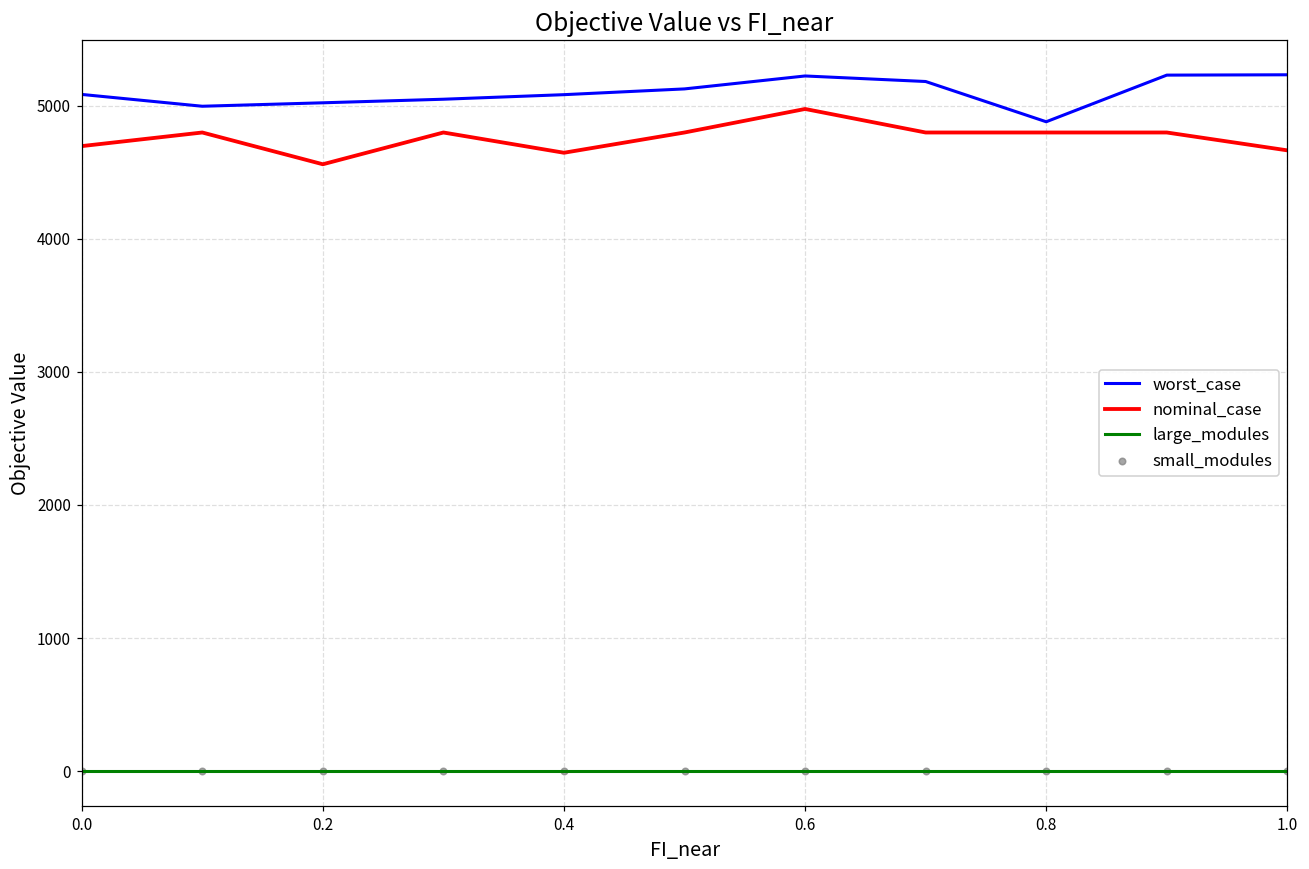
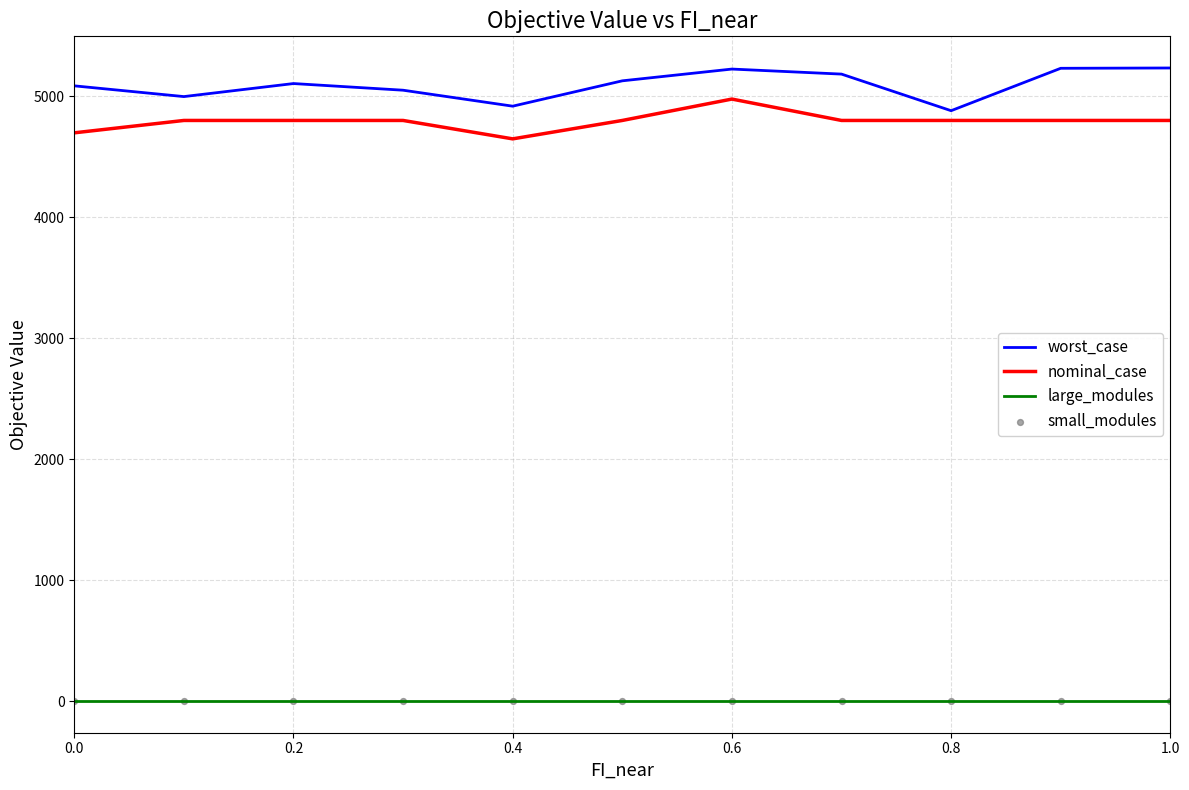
  {
    "worst_case": {
      "0.0": 5080,
-     "0.2": 5020,
-     "0.4": 5080,
+     "0.2": 5100,
+     "0.4": 4920,
      "0.6": 5220,
      "0.8": 4880,
      "1.0": 5230
    },
    "nominal_case": {
      "0.0": 4700,
-     "0.2": 4560,
+     "0.2": 4800,
      "0.4": 4650,
      "0.6": 4970,
      "0.8": 4800,
-     "1.0": 4660
+     "1.0": 4800
    },
    "small_modules": {
      "0.0": 0,
      "0.2": 0,
      "0.4": 0,
      "0.6": 0,
      "0.8": 0,
      "1.0": 0
    }
  }
